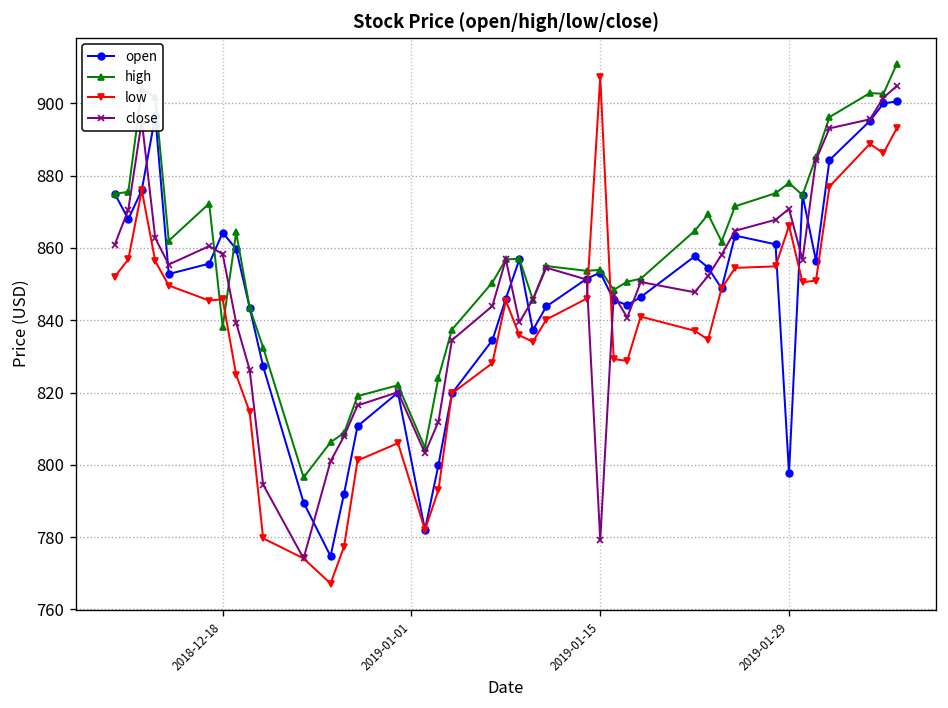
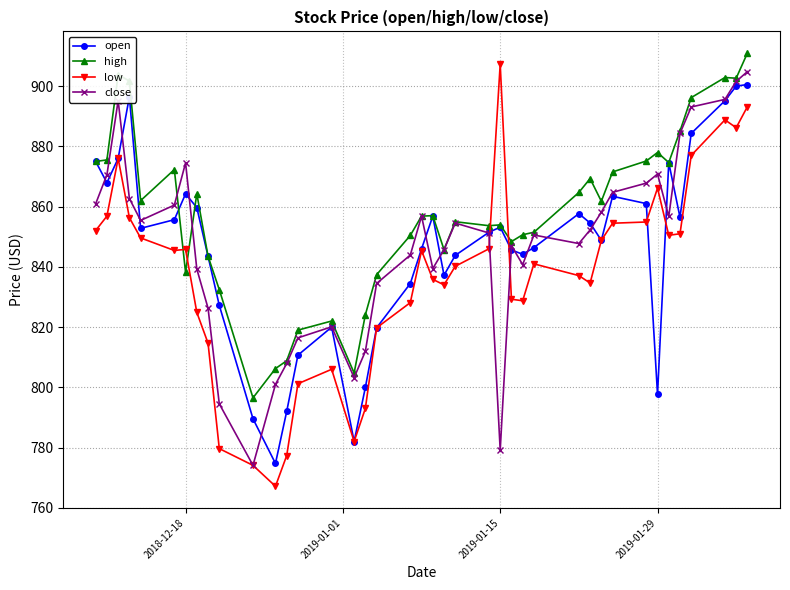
  {
    "open": {
      "2018-12-18": 864,
      "2019-01-29": 798
    },
    "high": {
      "2018-12-18": 838,
      "2019-01-29": 878
    },
    "low": {
      "2018-12-18": 846,
      "2019-01-15": 907,
      "2019-01-29": 866
    },
    "close": {
-     "2018-12-18": 858,
+     "2018-12-18": 875,
      "2019-01-15": 779,
      "2019-01-29": 871
    }
  }
